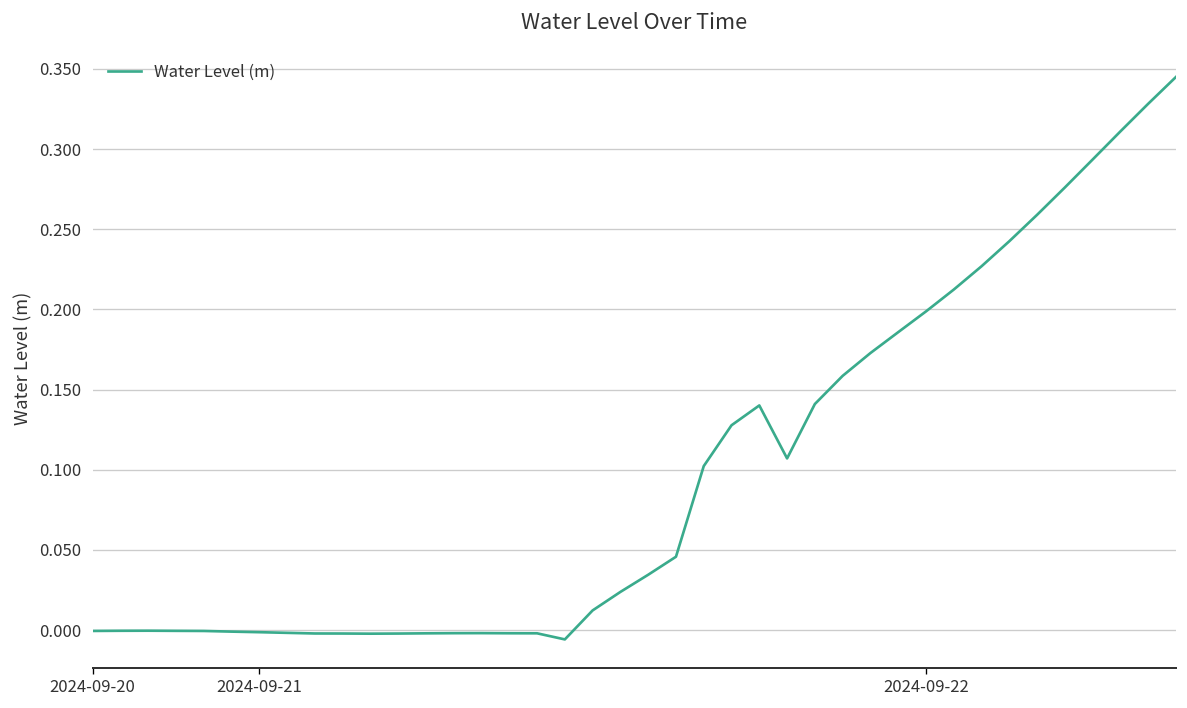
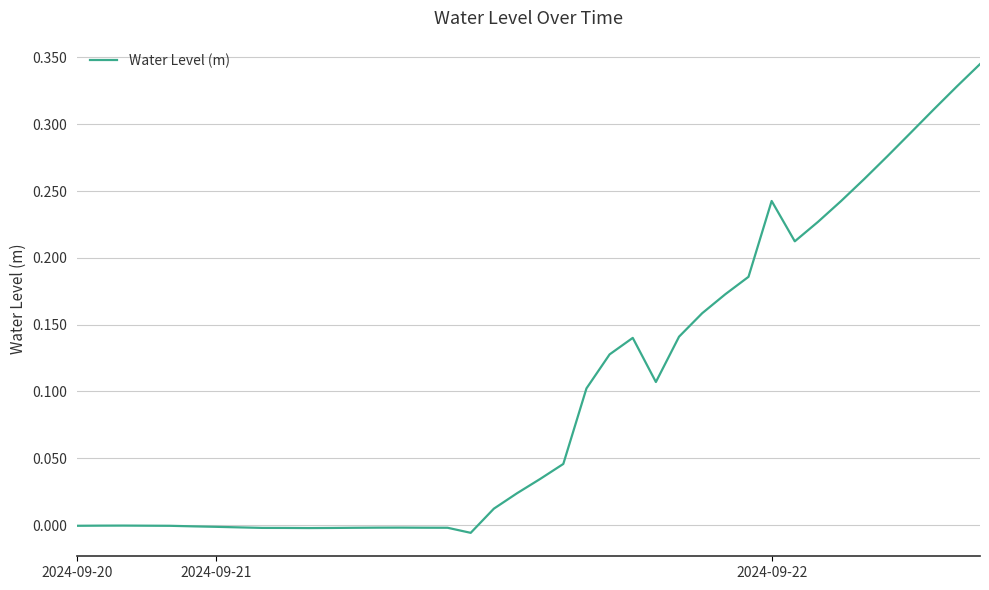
  {
    "2024-09-20": -0.001,
    "2024-09-21": -0.001,
-   "2024-09-22": 0.199
+   "2024-09-22": 0.243
  }
